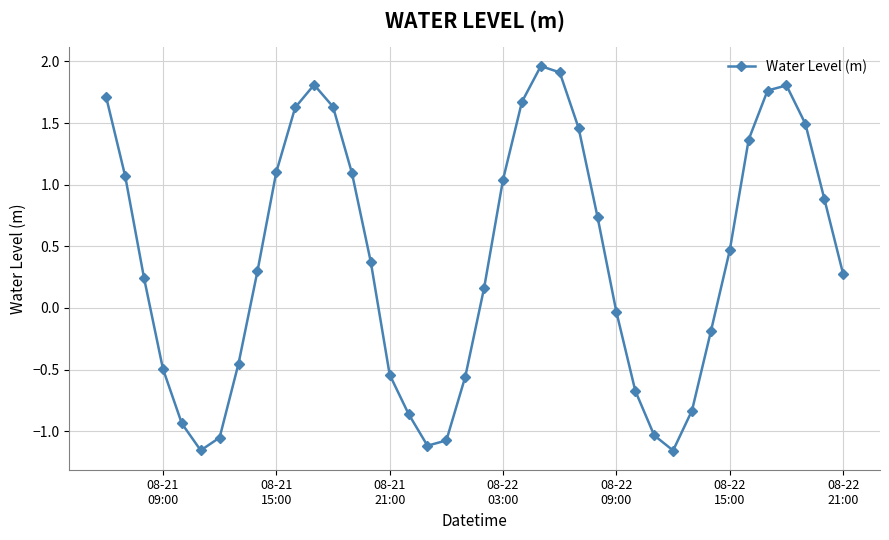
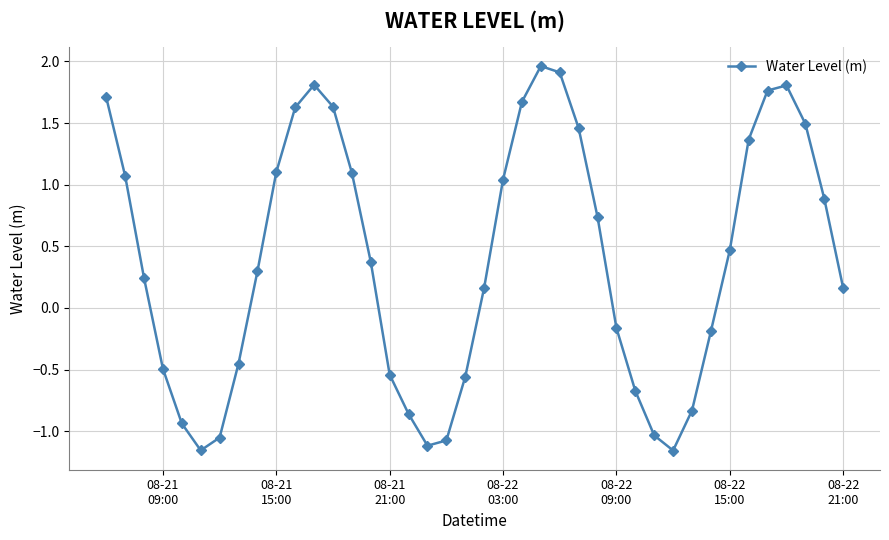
  {
    "08-21 09:00": -0.49,
    "08-21 15:00": 1.10,
    "08-21 21:00": -0.54,
    "08-22 03:00": 1.04,
-   "08-22 09:00": -0.03,
+   "08-22 09:00": -0.16,
    "08-22 15:00": 0.47,
-   "08-22 21:00": 0.27
+   "08-22 21:00": 0.16
  }
